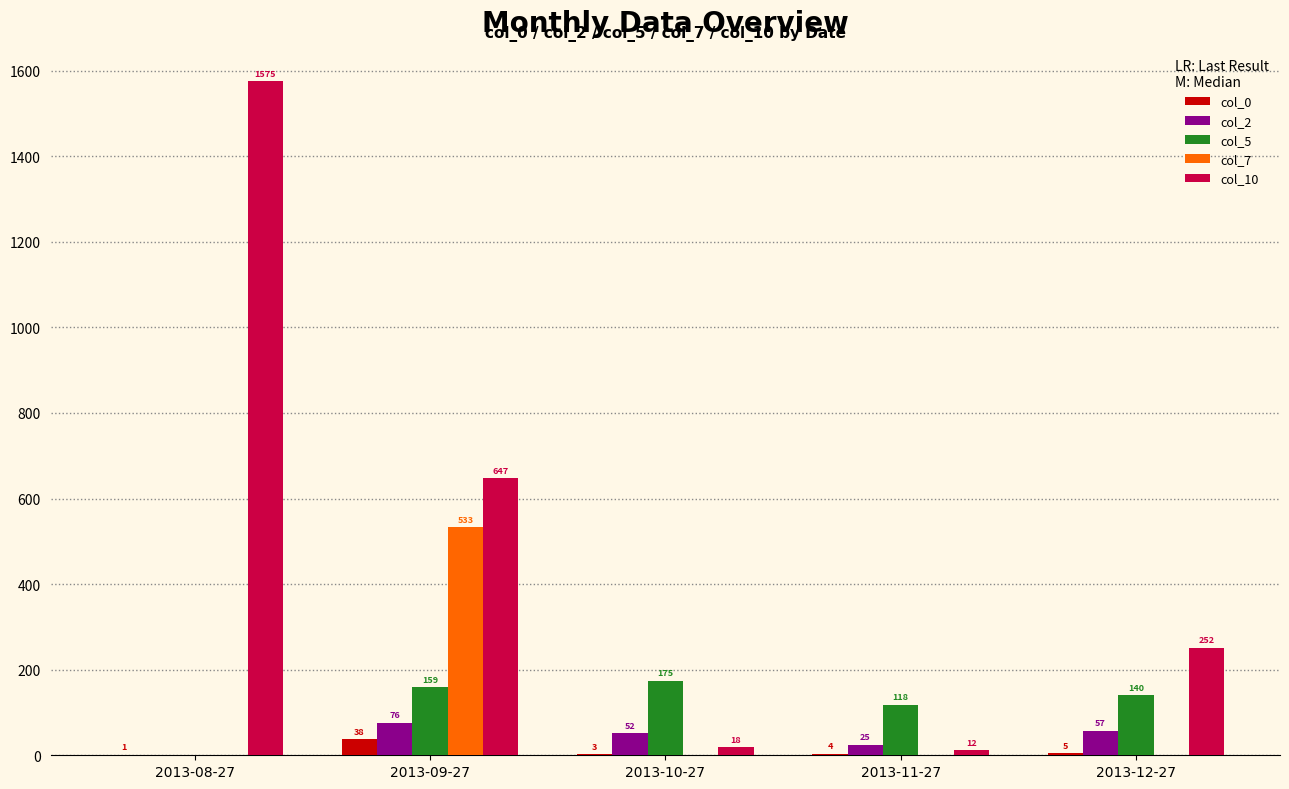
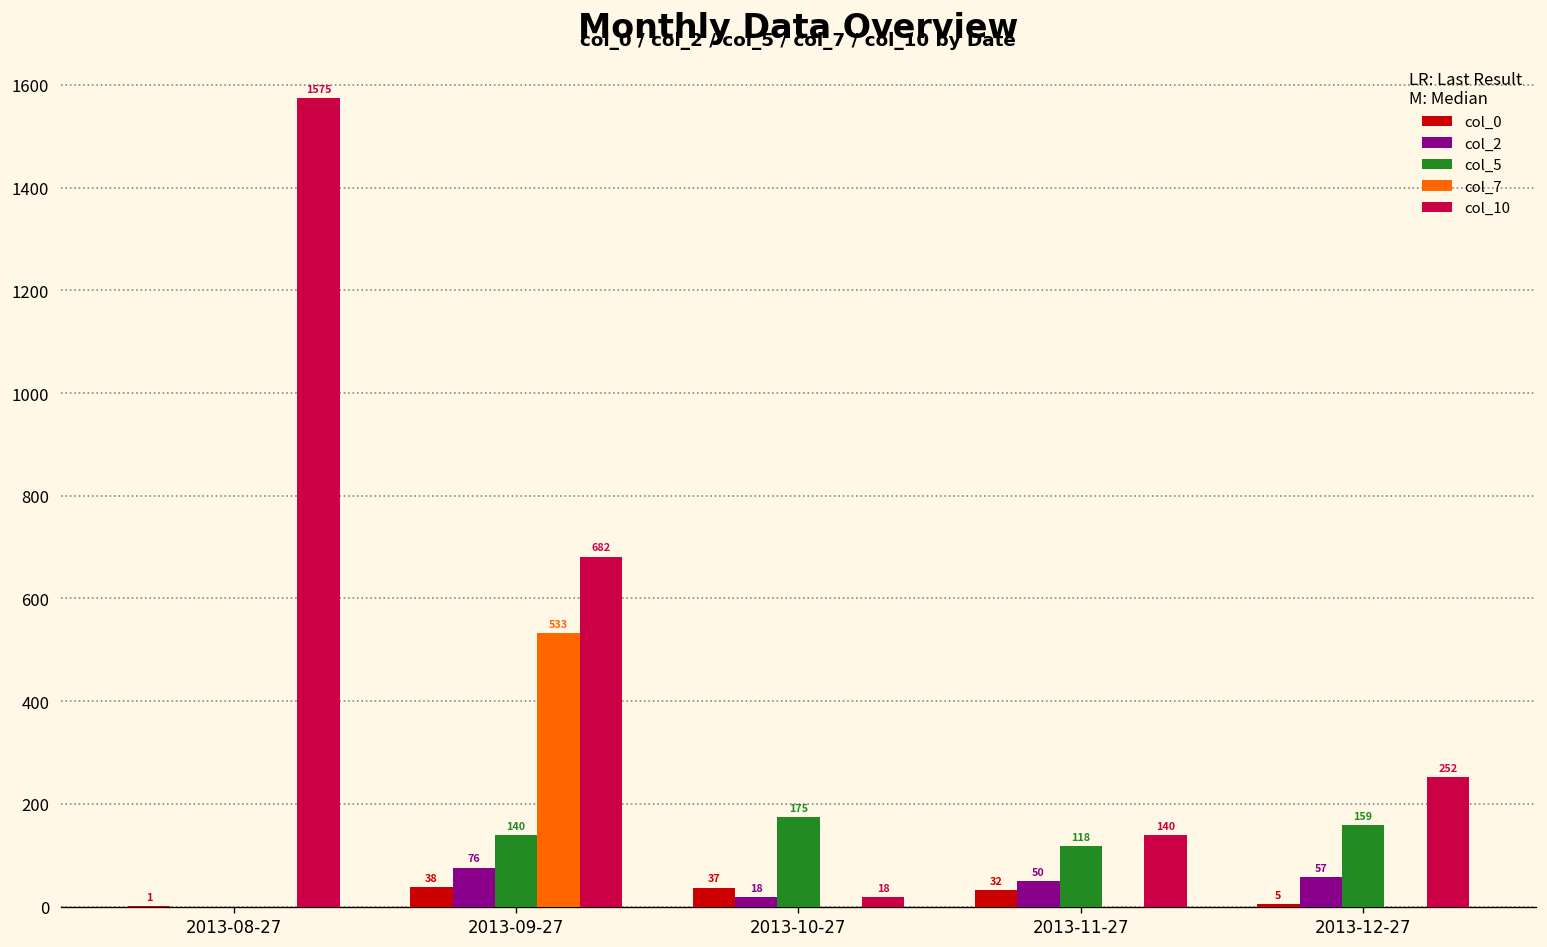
  {
    "col_0": {
      "2013-08-27": 1,
      "2013-09-27": 38,
-     "2013-10-27": 3,
-     "2013-11-27": 4,
+     "2013-10-27": 37,
+     "2013-11-27": 32,
      "2013-12-27": 5
    },
    "col_2": {
      "2013-09-27": 76,
-     "2013-10-27": 52,
-     "2013-11-27": 25,
+     "2013-10-27": 18,
+     "2013-11-27": 50,
      "2013-12-27": 57
    },
    "col_5": {
-     "2013-09-27": 159,
+     "2013-09-27": 140,
      "2013-10-27": 175,
      "2013-11-27": 118,
-     "2013-12-27": 140
+     "2013-12-27": 159
    },
    "col_7": {
      "2013-09-27": 533
    },
    "col_10": {
      "2013-08-27": 1575,
-     "2013-09-27": 647,
+     "2013-09-27": 682,
      "2013-10-27": 18,
-     "2013-11-27": 12,
+     "2013-11-27": 140,
      "2013-12-27": 252
    }
  }
